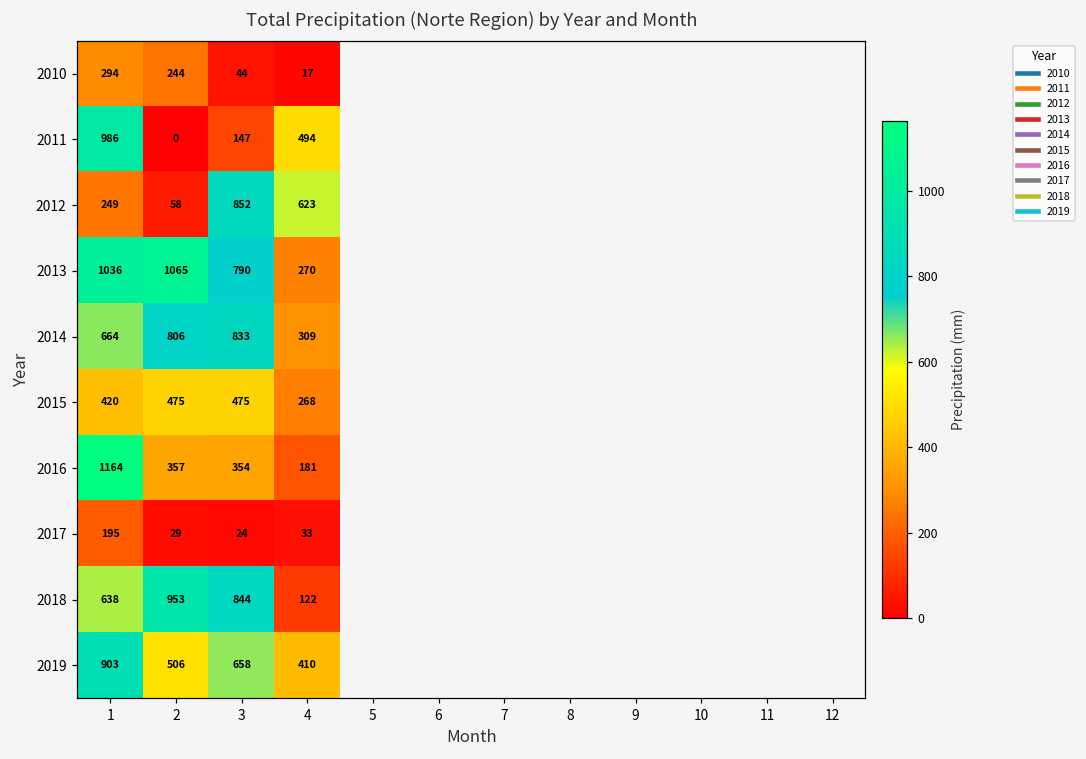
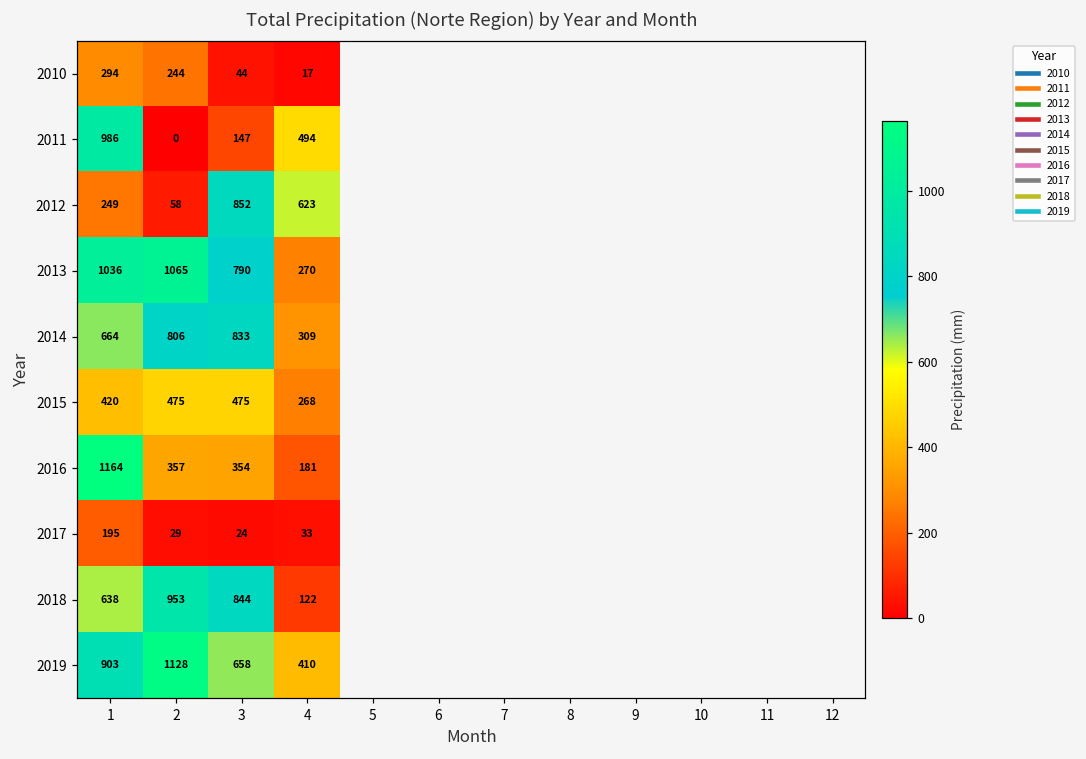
  {
    "2010": {
      "1": 294,
      "2": 244,
      "3": 44,
      "4": 17
    },
    "2011": {
      "1": 986,
      "2": 0,
      "3": 147,
      "4": 494
    },
    "2012": {
      "1": 249,
      "2": 58,
      "3": 852,
      "4": 623
    },
    "2013": {
      "1": 1036,
      "2": 1065,
      "3": 790,
      "4": 270
    },
    "2014": {
      "1": 664,
      "2": 806,
      "3": 833,
      "4": 309
    },
    "2015": {
      "1": 420,
      "2": 475,
      "3": 475,
      "4": 268
    },
    "2016": {
      "1": 1164,
      "2": 357,
      "3": 354,
      "4": 181
    },
    "2017": {
      "1": 195,
      "2": 29,
      "3": 24,
      "4": 33
    },
    "2018": {
      "1": 638,
      "2": 953,
      "3": 844,
      "4": 122
    },
    "2019": {
      "1": 903,
-     "2": 506,
+     "2": 1128,
      "3": 658,
      "4": 410
    }
  }
